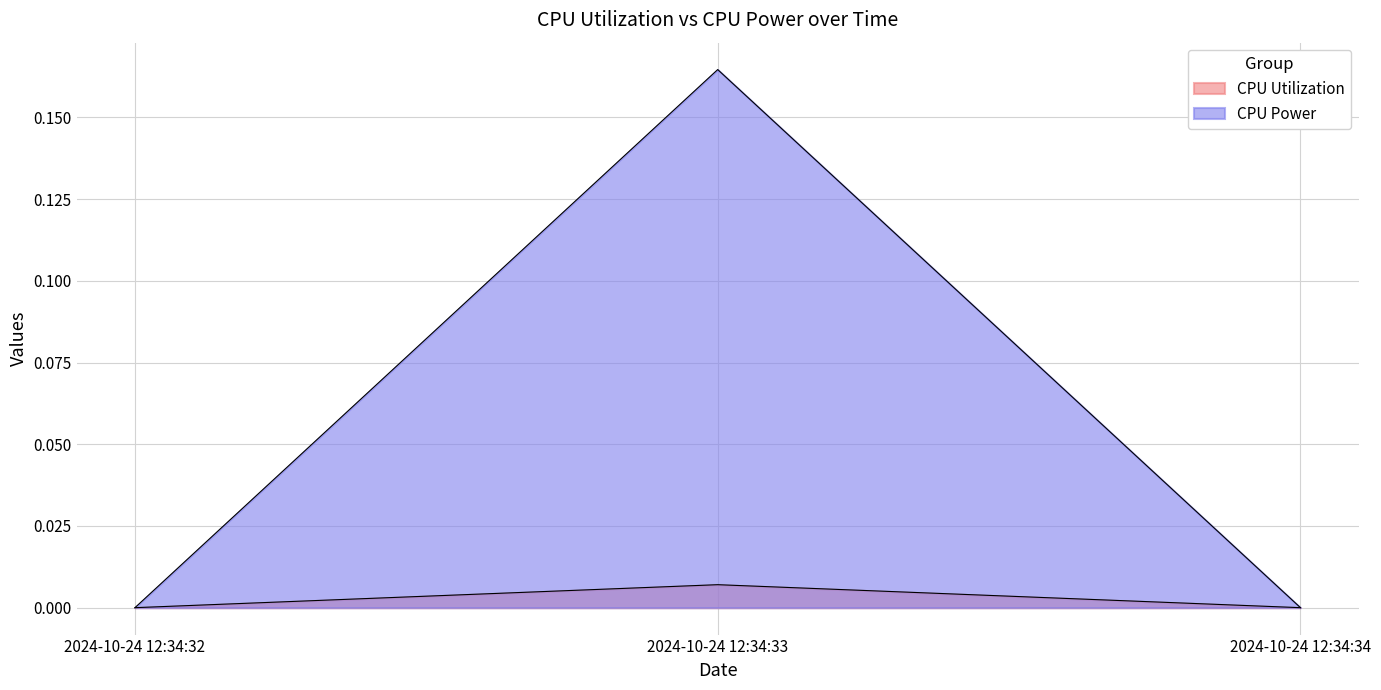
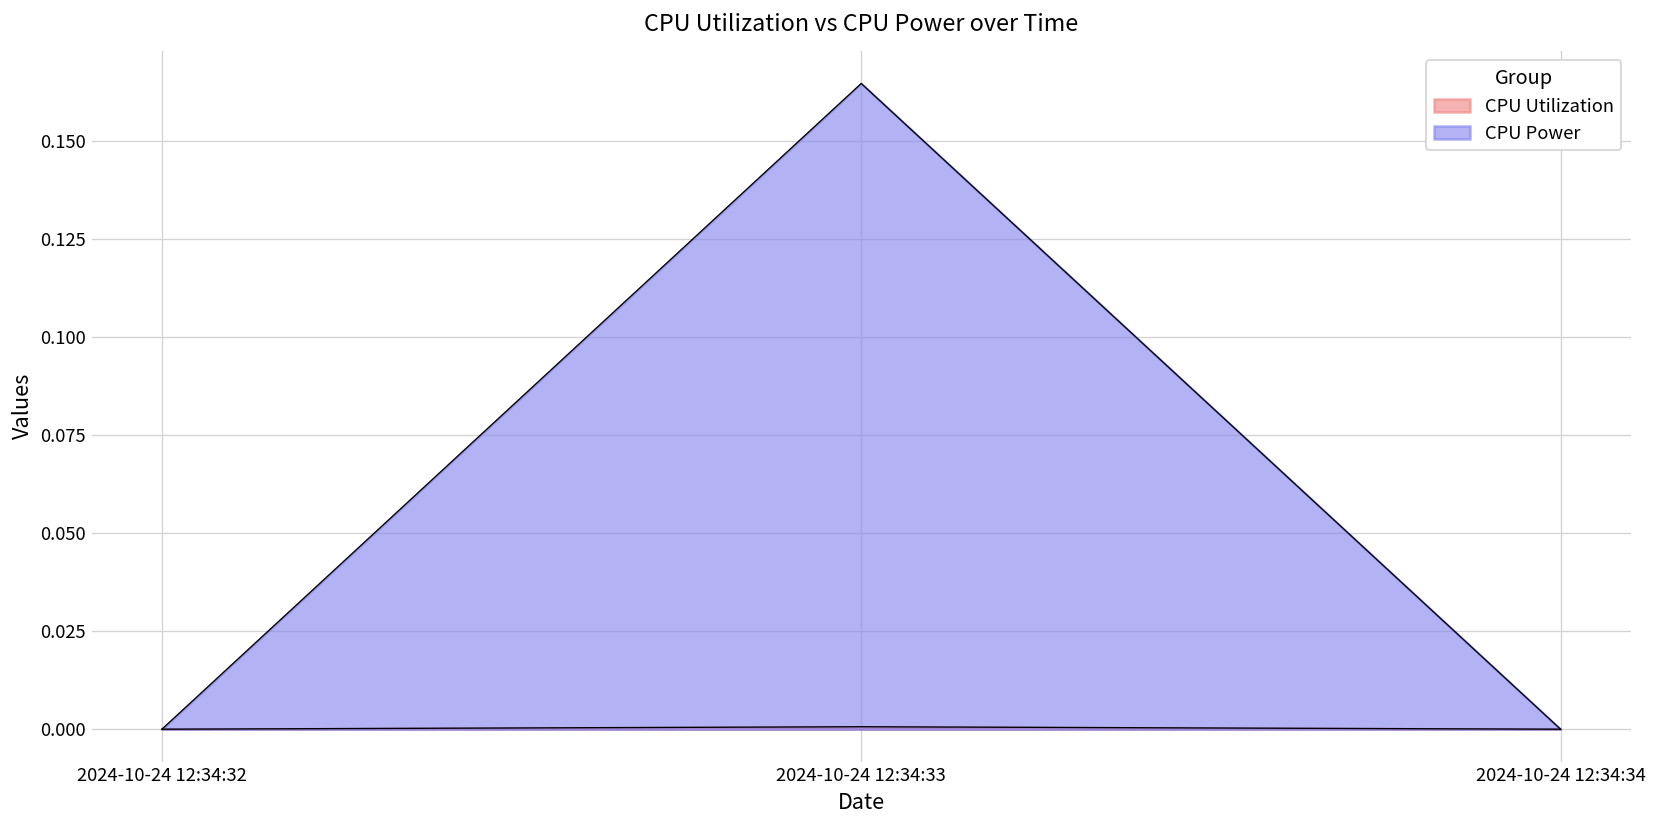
  {
    "CPU Utilization": {
-     "2024-10-24 12:34:33": 0.007
+     "2024-10-24 12:34:33": 0.001
    },
    "CPU Power": {
      "2024-10-24 12:34:33": 0.165
    }
  }
